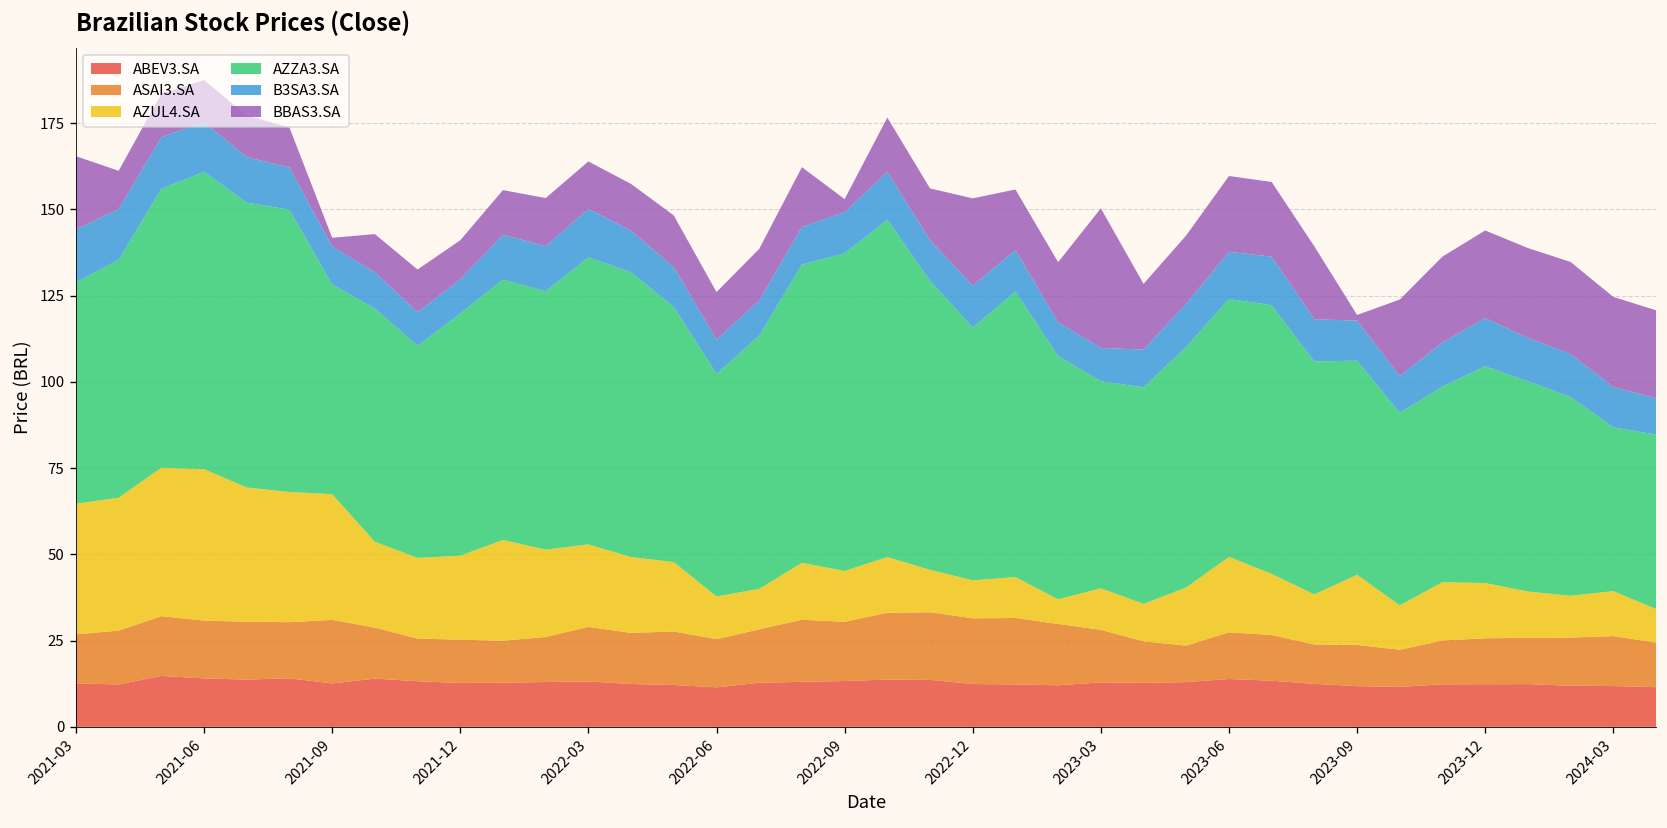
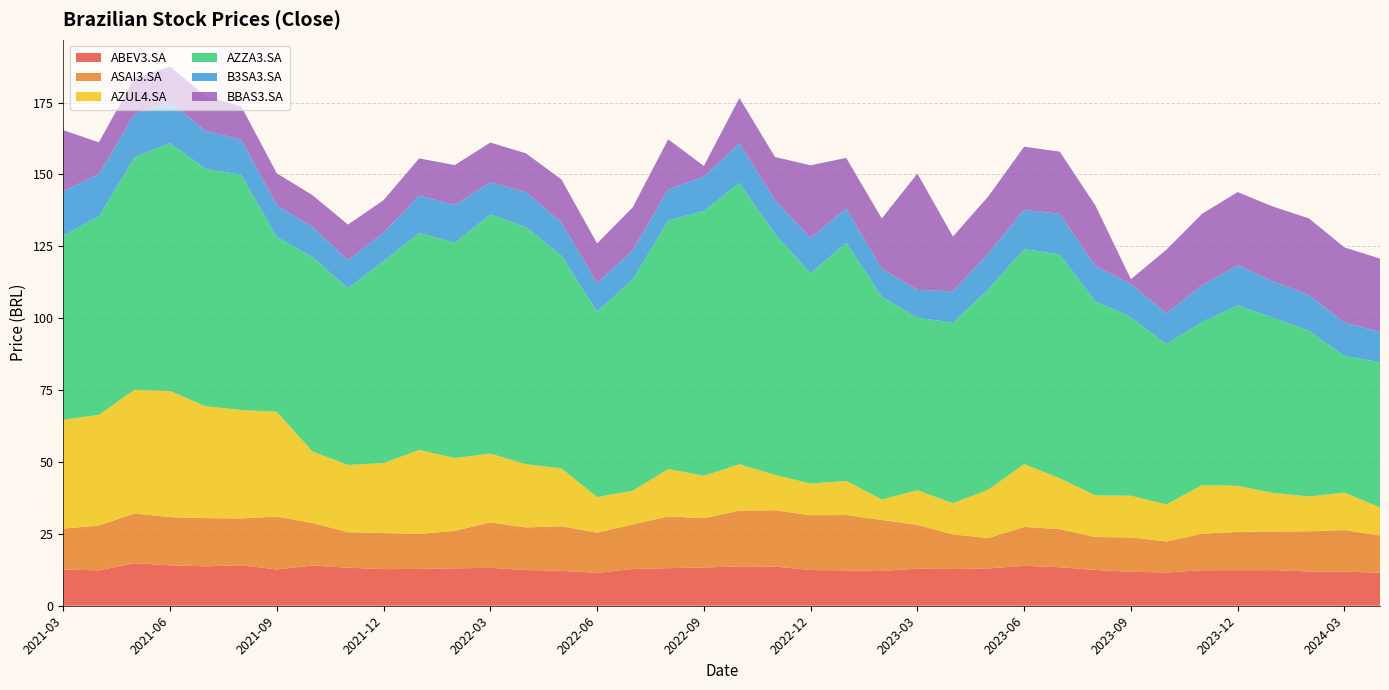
  {
    "AZUL4.SA": {
      "2021-03": 38,
      "2021-06": 44,
      "2021-09": 36,
      "2021-12": 24,
      "2022-03": 24,
      "2022-06": 12,
      "2022-09": 15,
      "2022-12": 11,
      "2023-03": 12,
      "2023-06": 22,
-     "2023-09": 20,
+     "2023-09": 14,
      "2023-12": 16,
      "2024-03": 13
    },
    "AZZA3.SA": {
      "2021-03": 64,
      "2021-06": 86,
      "2021-09": 61,
      "2021-12": 70,
      "2022-03": 83,
      "2022-06": 64,
      "2022-09": 92,
      "2022-12": 73,
      "2023-03": 60,
      "2023-06": 75,
      "2023-09": 62,
      "2023-12": 63,
      "2024-03": 47
    },
    "B3SA3.SA": {
      "2021-03": 15,
      "2021-09": 11,
      "2021-12": 10,
-     "2022-03": 14,
+     "2022-03": 11,
      "2022-06": 10,
      "2022-09": 12,
      "2022-12": 12,
      "2023-03": 10,
      "2023-06": 14,
      "2023-09": 12,
      "2023-12": 14,
      "2024-03": 12
    },
    "BBAS3.SA": {
      "2021-03": 21,
-     "2021-09": 3,
+     "2021-09": 11,
      "2021-12": 11,
      "2022-03": 14,
      "2022-06": 14,
      "2022-09": 4,
      "2022-12": 25,
      "2023-03": 40,
      "2023-06": 22,
      "2023-09": 2,
      "2023-12": 25,
      "2024-03": 26
    }
  }
